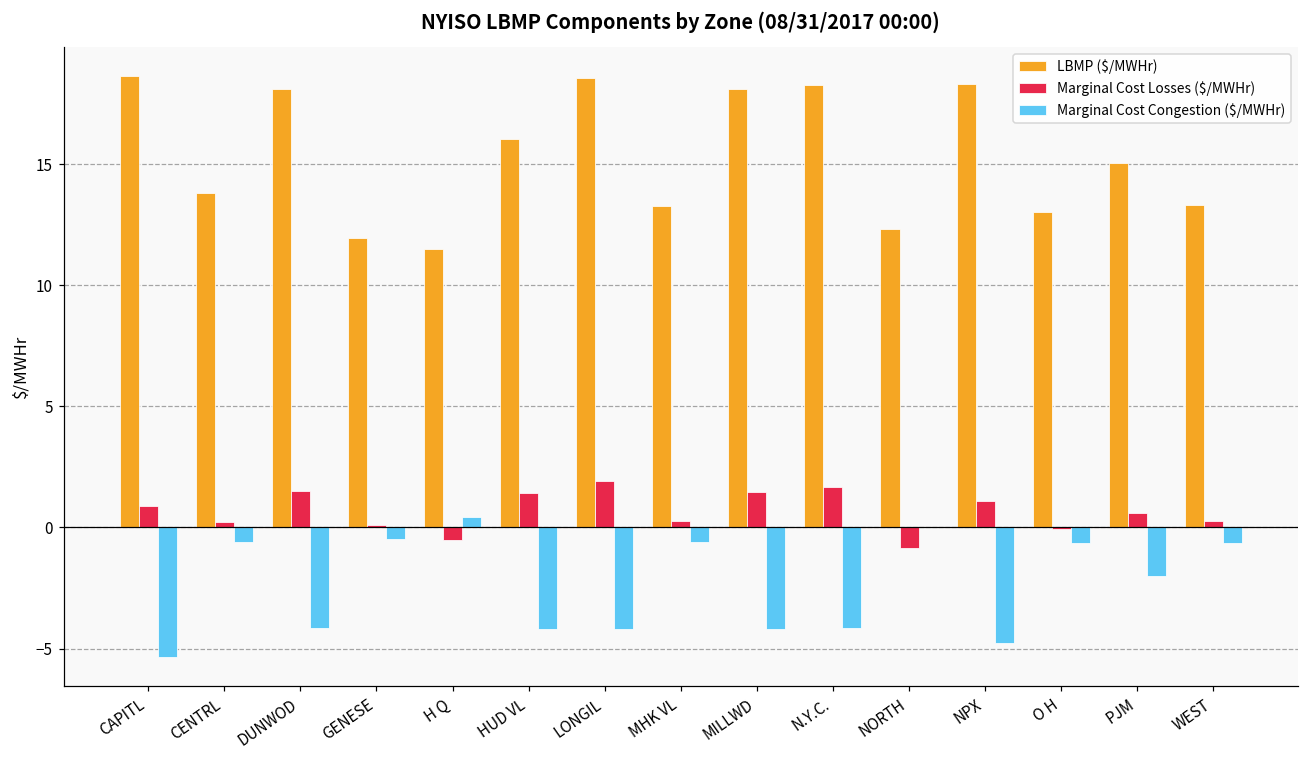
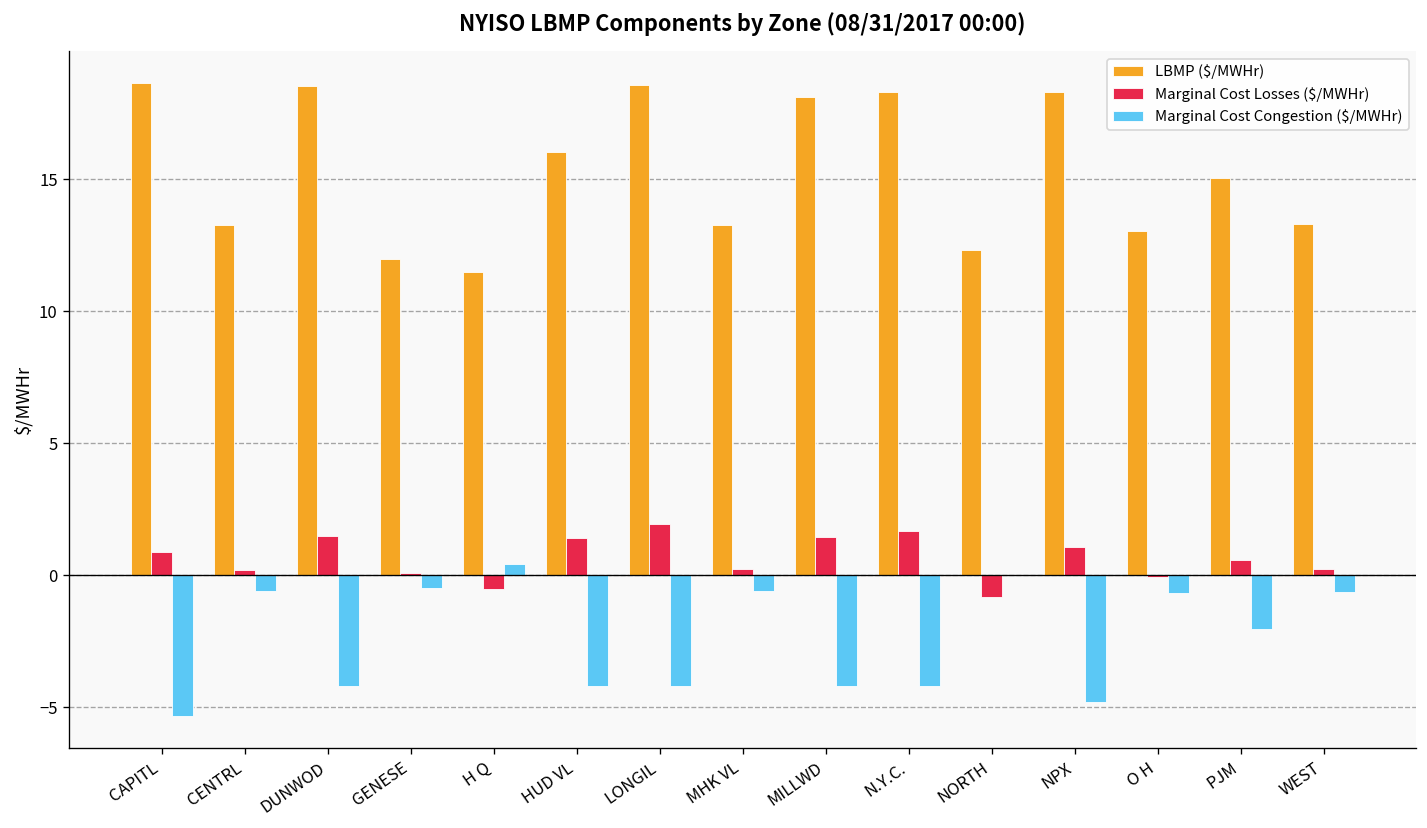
  {
    "LBMP ($/MWHr)": {
      "CAPITL": 18.7,
-     "CENTRL": 13.8,
-     "DUNWOD": 18.1,
+     "CENTRL": 13.3,
+     "DUNWOD": 18.5,
      "GENESE": 12.0,
      "H Q": 11.5,
      "HUD VL": 16.0,
      "LONGIL": 18.6,
      "MHK VL": 13.3,
      "MILLWD": 18.1,
      "N.Y.C.": 18.3,
      "NORTH": 12.3,
      "NPX": 18.3,
      "O H": 13.0,
      "PJM": 15.1,
      "WEST": 13.3
    },
    "Marginal Cost Losses ($/MWHr)": {
      "CAPITL": 0.9,
      "CENTRL": 0.2,
      "DUNWOD": 1.5,
      "H Q": -0.5,
      "HUD VL": 1.4,
      "LONGIL": 1.9,
      "MHK VL": 0.3,
      "MILLWD": 1.5,
      "N.Y.C.": 1.7,
      "NORTH": -0.8,
      "NPX": 1.1,
      "PJM": 0.6,
      "WEST": 0.3
    },
    "Marginal Cost Congestion ($/MWHr)": {
      "CAPITL": -5.3,
      "CENTRL": -0.6,
      "DUNWOD": -4.2,
      "GENESE": -0.5,
      "H Q": 0.4,
      "HUD VL": -4.2,
      "LONGIL": -4.2,
      "MHK VL": -0.6,
      "MILLWD": -4.2,
      "N.Y.C.": -4.2,
      "NORTH": 0.0,
      "NPX": -4.8,
      "O H": -0.7,
      "PJM": -2.0,
      "WEST": -0.6
    }
  }
